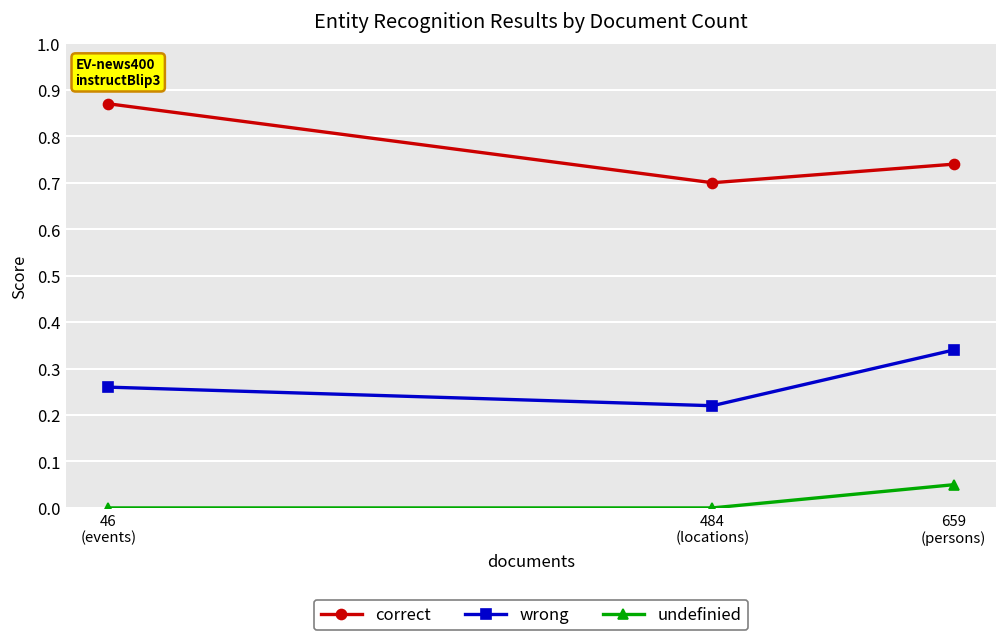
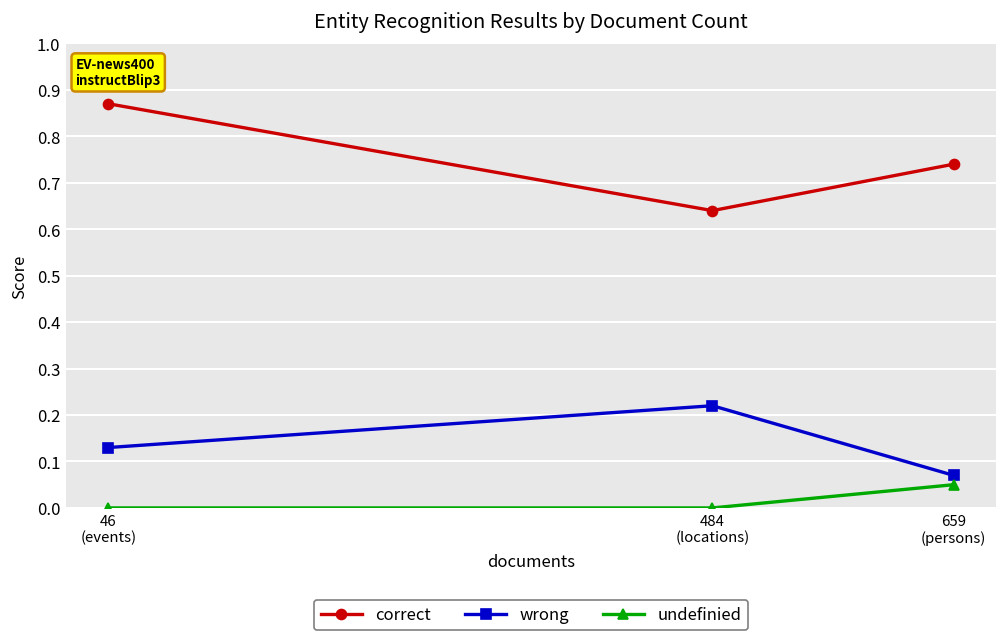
  {
    "correct": {
      "46 (events)": 0.87,
-     "484 (locations)": 0.70,
+     "484 (locations)": 0.64,
      "659 (persons)": 0.74
    },
    "wrong": {
-     "46 (events)": 0.26,
+     "46 (events)": 0.13,
      "484 (locations)": 0.22,
-     "659 (persons)": 0.34
+     "659 (persons)": 0.07
    },
    "undefinied": {
      "46 (events)": 0.00,
      "484 (locations)": 0.00,
      "659 (persons)": 0.05
    }
  }
